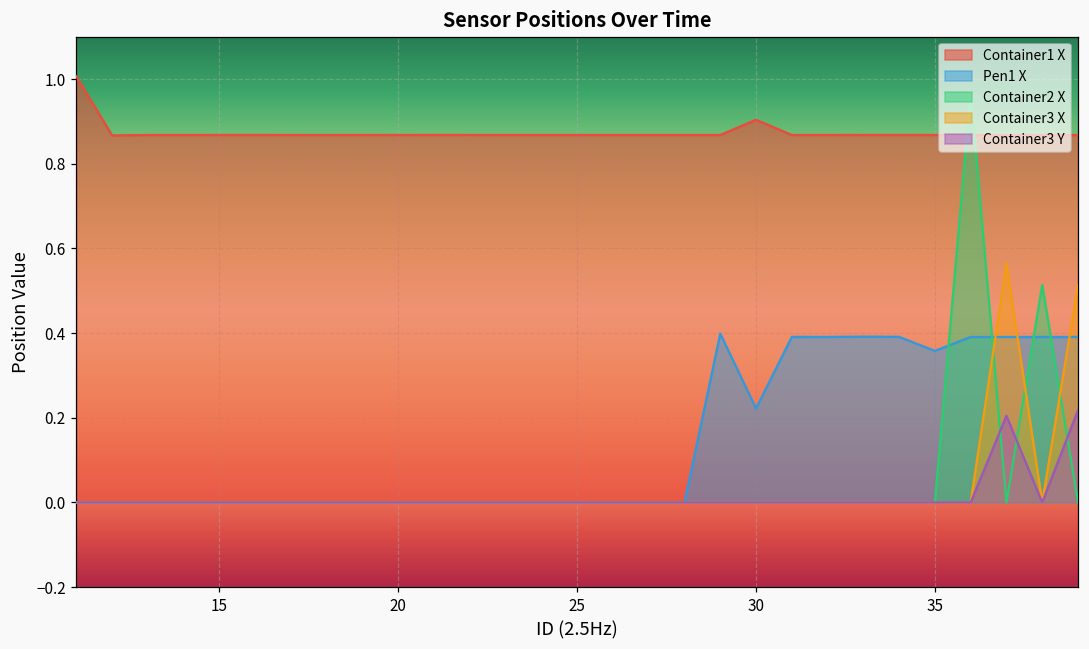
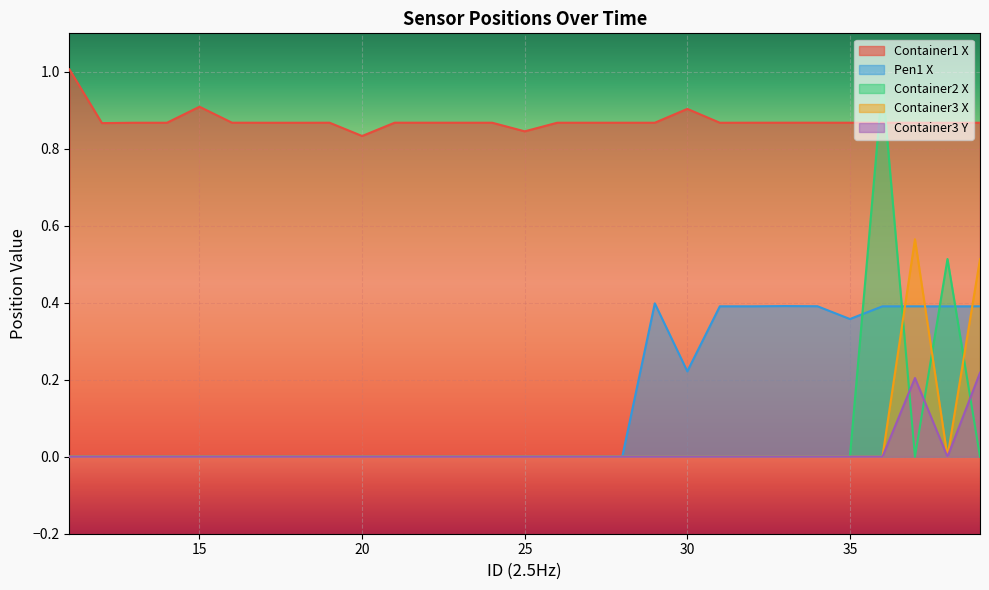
  {
    "Container1 X": {
-     "15": 0.87,
-     "20": 0.87,
-     "25": 0.87,
+     "15": 0.91,
+     "20": 0.83,
+     "25": 0.85,
      "30": 0.90,
      "35": 0.87
    },
    "Pen1 X": {
      "30": 0.22,
      "35": 0.36
    }
  }
